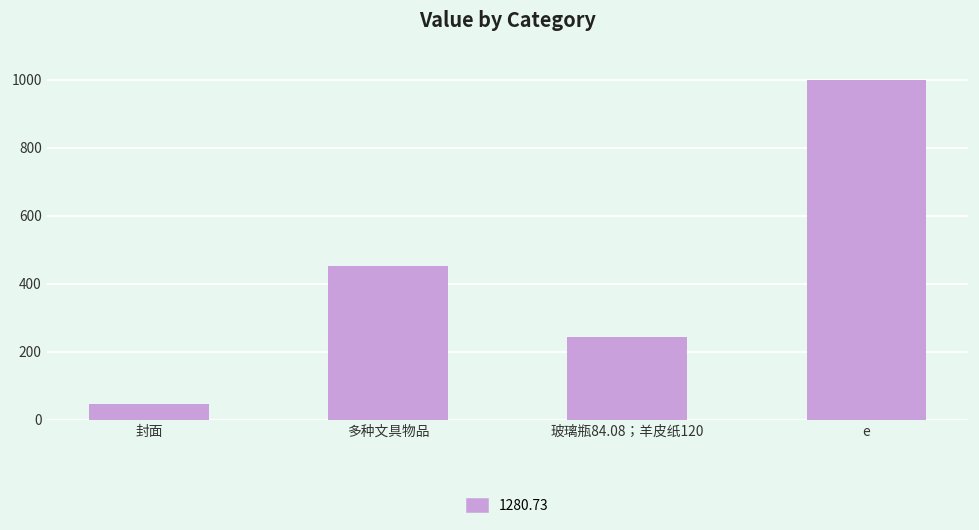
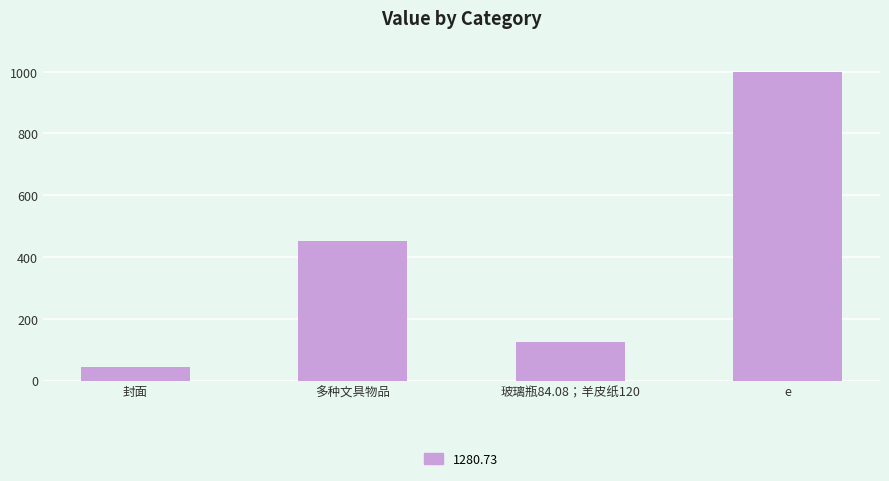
  {
    "封面": 40,
    "多种文具物品": 450,
-   "玻璃瓶84.08；羊皮纸120": 240,
+   "玻璃瓶84.08；羊皮纸120": 120,
    "e": 1000
  }
